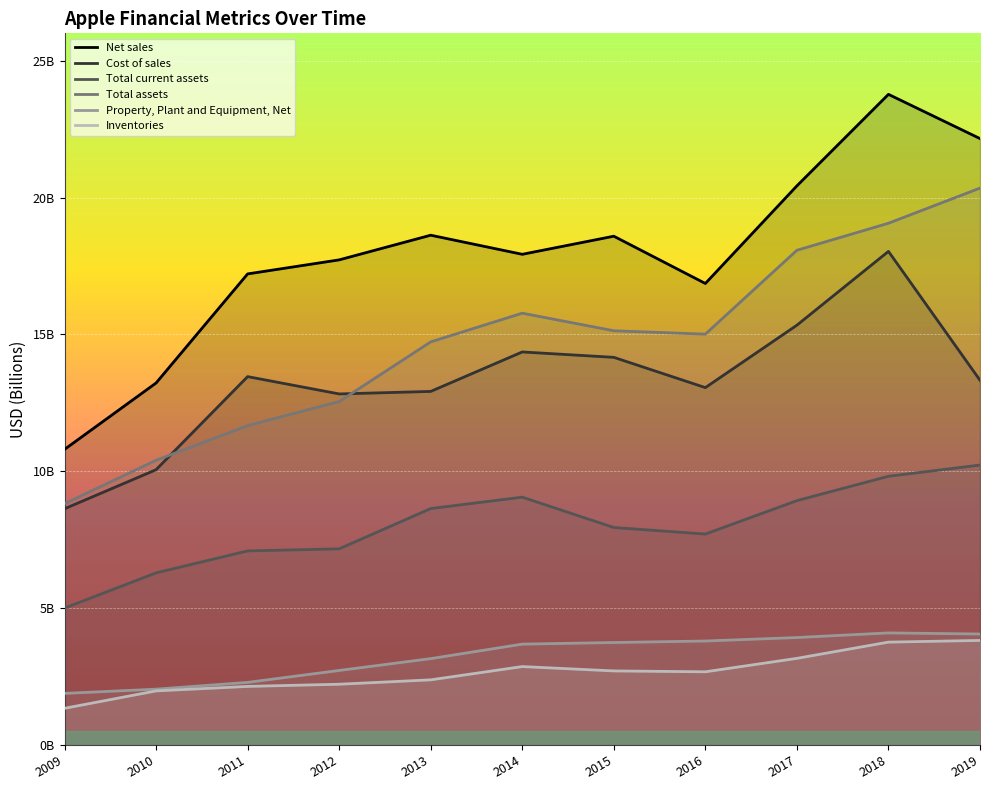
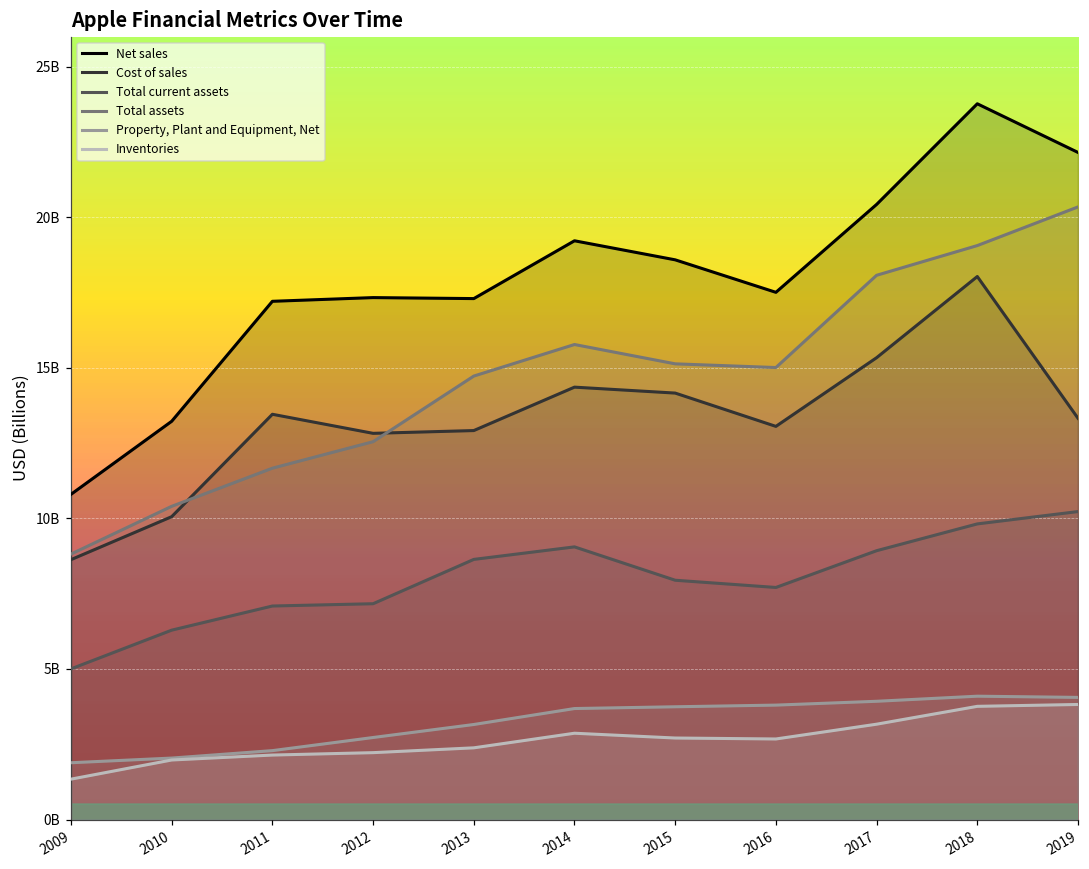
  {
    "Net sales": {
      "2009": 10800000000,
      "2010": 13200000000,
      "2011": 17200000000,
-     "2012": 17700000000,
-     "2013": 18600000000,
-     "2014": 17900000000,
+     "2012": 17300000000,
+     "2013": 17300000000,
+     "2014": 19200000000,
      "2015": 18600000000,
-     "2016": 16900000000,
+     "2016": 17500000000,
      "2017": 20400000000,
      "2018": 23800000000,
      "2019": 22200000000
    }
  }
